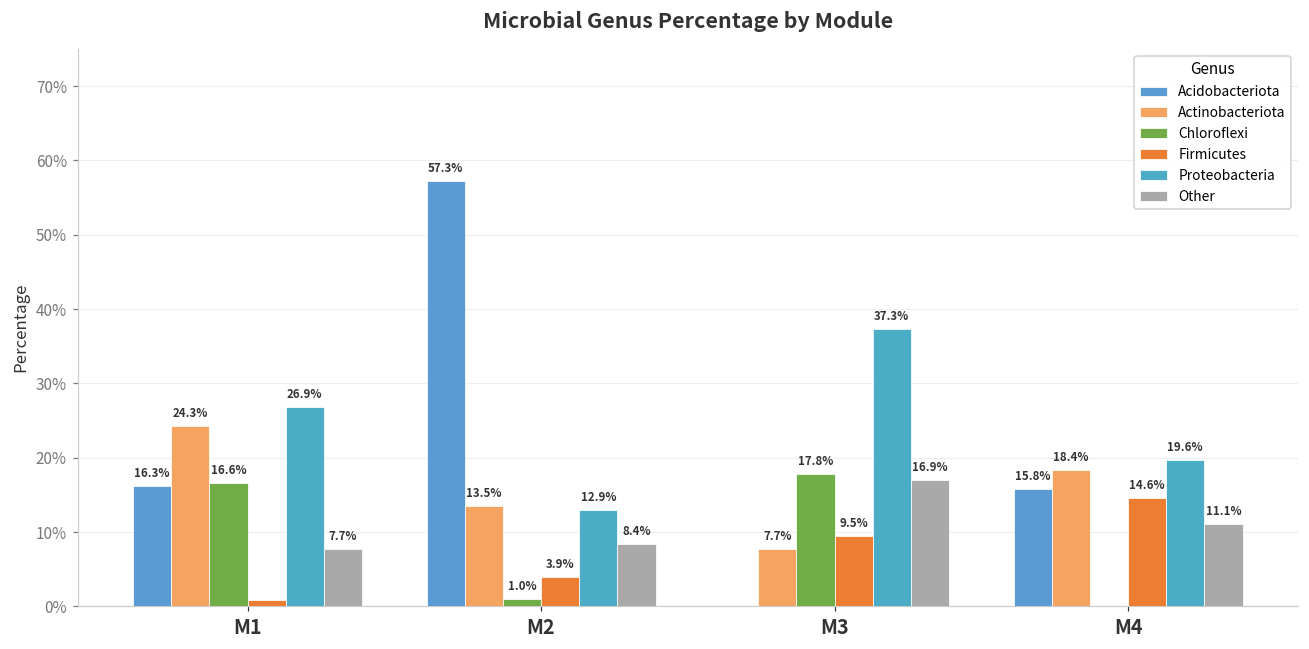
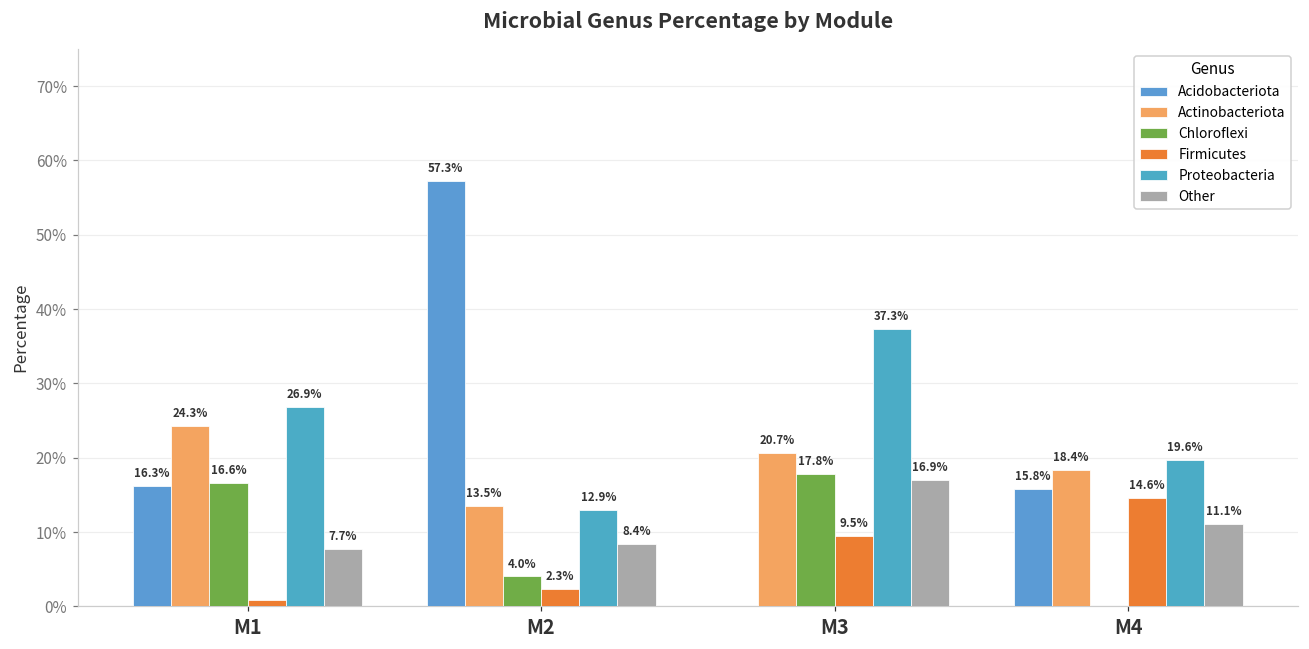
  {
    "Actinobacteriota": {
      "M1": "24.3%",
      "M2": "13.5%",
-     "M3": "7.7%",
+     "M3": "20.7%",
      "M4": "18.4%"
    },
    "Chloroflexi": {
      "M1": "16.6%",
-     "M2": "1.0%",
+     "M2": "4.0%",
      "M3": "17.8%"
    },
    "Firmicutes": {
-     "M2": "3.9%",
+     "M2": "2.3%",
      "M3": "9.5%",
      "M4": "14.6%"
    },
    "Other": {
      "M1": "7.7%",
      "M2": "8.4%",
      "M3": "16.9%",
      "M4": "11.1%"
    }
  }
